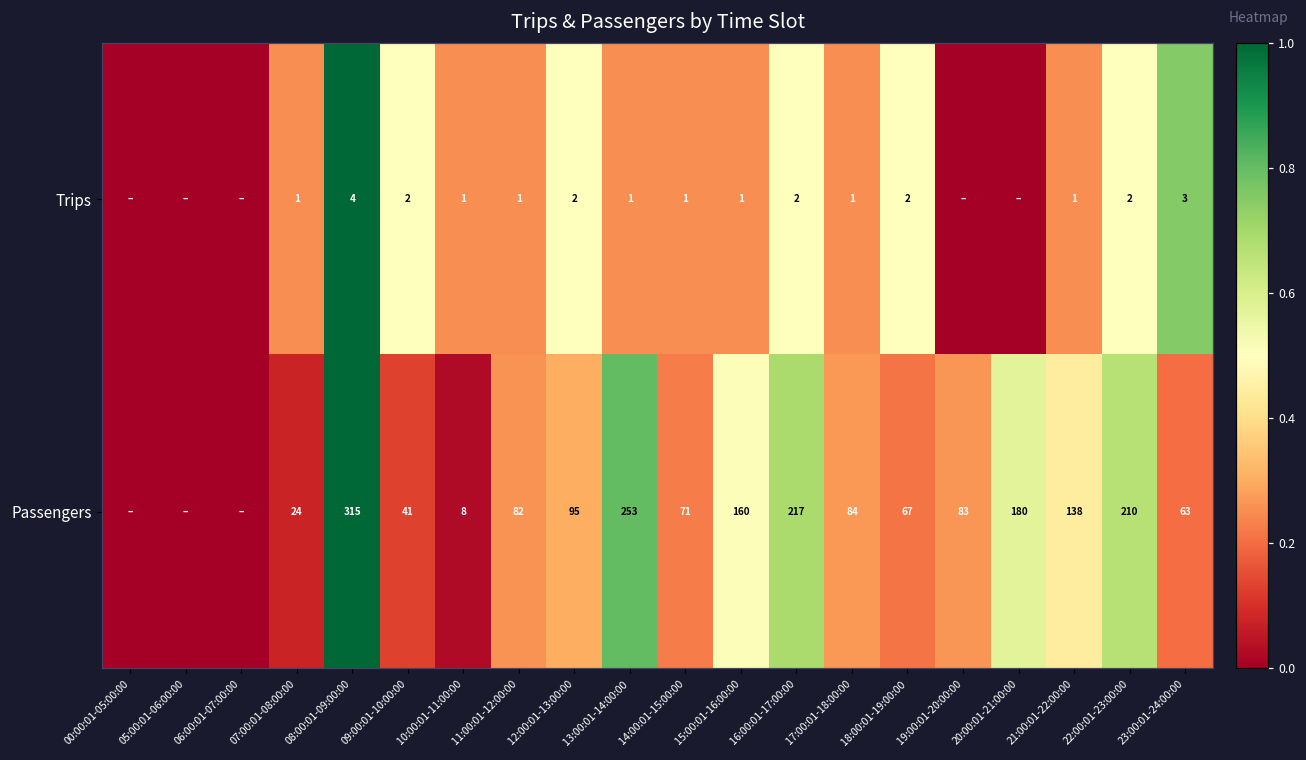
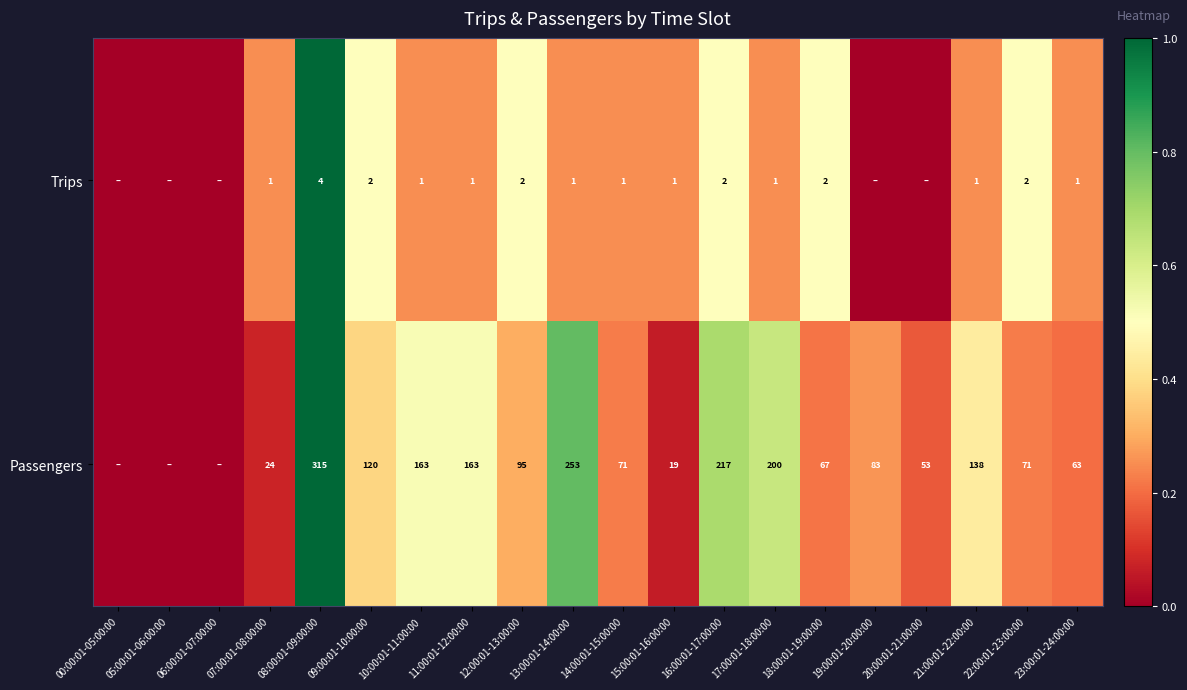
  {
    "Trips": {
      "07:00:01-08:00:00": 1,
      "08:00:01-09:00:00": 4,
      "09:00:01-10:00:00": 2,
      "10:00:01-11:00:00": 1,
      "11:00:01-12:00:00": 1,
      "12:00:01-13:00:00": 2,
      "13:00:01-14:00:00": 1,
      "14:00:01-15:00:00": 1,
      "15:00:01-16:00:00": 1,
      "16:00:01-17:00:00": 2,
      "17:00:01-18:00:00": 1,
      "18:00:01-19:00:00": 2,
      "21:00:01-22:00:00": 1,
      "22:00:01-23:00:00": 2,
-     "23:00:01-24:00:00": 3
+     "23:00:01-24:00:00": 1
    },
    "Passengers": {
      "07:00:01-08:00:00": 24,
      "08:00:01-09:00:00": 315,
-     "09:00:01-10:00:00": 41,
-     "10:00:01-11:00:00": 8,
-     "11:00:01-12:00:00": 82,
+     "09:00:01-10:00:00": 120,
+     "10:00:01-11:00:00": 163,
+     "11:00:01-12:00:00": 163,
      "12:00:01-13:00:00": 95,
      "13:00:01-14:00:00": 253,
      "14:00:01-15:00:00": 71,
-     "15:00:01-16:00:00": 160,
+     "15:00:01-16:00:00": 19,
      "16:00:01-17:00:00": 217,
-     "17:00:01-18:00:00": 84,
+     "17:00:01-18:00:00": 200,
      "18:00:01-19:00:00": 67,
      "19:00:01-20:00:00": 83,
-     "20:00:01-21:00:00": 180,
+     "20:00:01-21:00:00": 53,
      "21:00:01-22:00:00": 138,
-     "22:00:01-23:00:00": 210,
+     "22:00:01-23:00:00": 71,
      "23:00:01-24:00:00": 63
    }
  }
